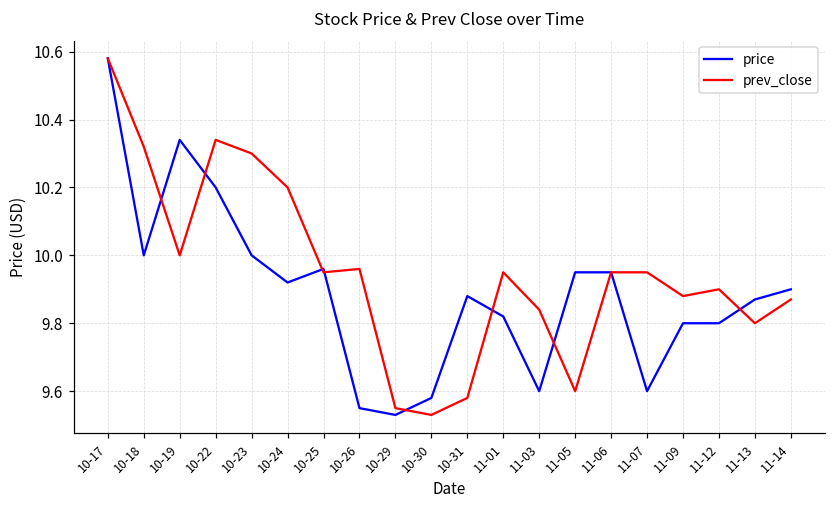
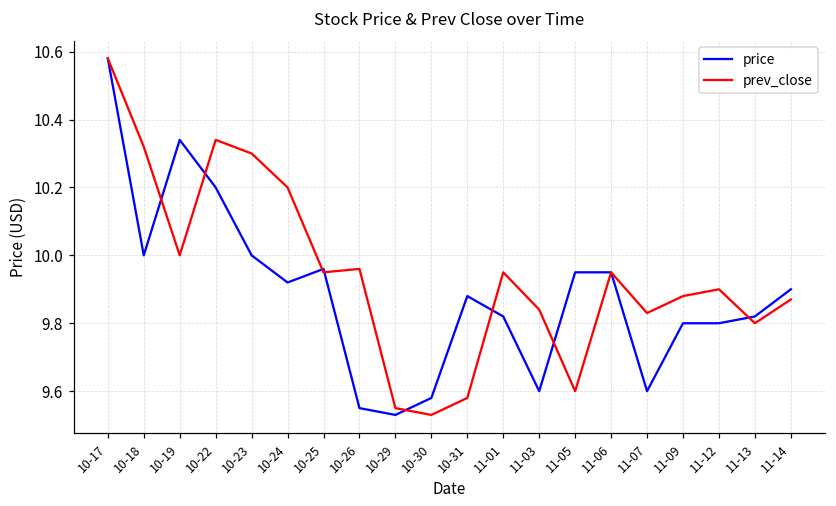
  {
    "price": {
      "10-18": 10.00,
      "10-19": 10.34,
      "10-22": 10.20,
      "10-23": 10.00,
      "10-24": 9.92,
      "10-25": 9.96,
      "10-26": 9.55,
      "10-29": 9.53,
      "10-30": 9.58,
      "10-31": 9.88,
      "11-01": 9.82,
      "11-03": 9.60,
      "11-05": 9.95,
      "11-07": 9.60,
      "11-09": 9.80,
      "11-12": 9.80,
-     "11-13": 9.87,
+     "11-13": 9.82,
      "11-14": 9.90
    },
    "prev_close": {
      "10-18": 10.32,
      "10-19": 10.00,
      "10-22": 10.34,
      "10-23": 10.30,
      "10-24": 10.20,
      "10-25": 9.95,
      "10-26": 9.96,
      "10-29": 9.55,
      "10-30": 9.53,
      "10-31": 9.58,
      "11-01": 9.95,
      "11-03": 9.84,
      "11-05": 9.60,
-     "11-07": 9.95,
+     "11-07": 9.83,
      "11-09": 9.88,
      "11-12": 9.90,
      "11-13": 9.80,
      "11-14": 9.87
    }
  }
